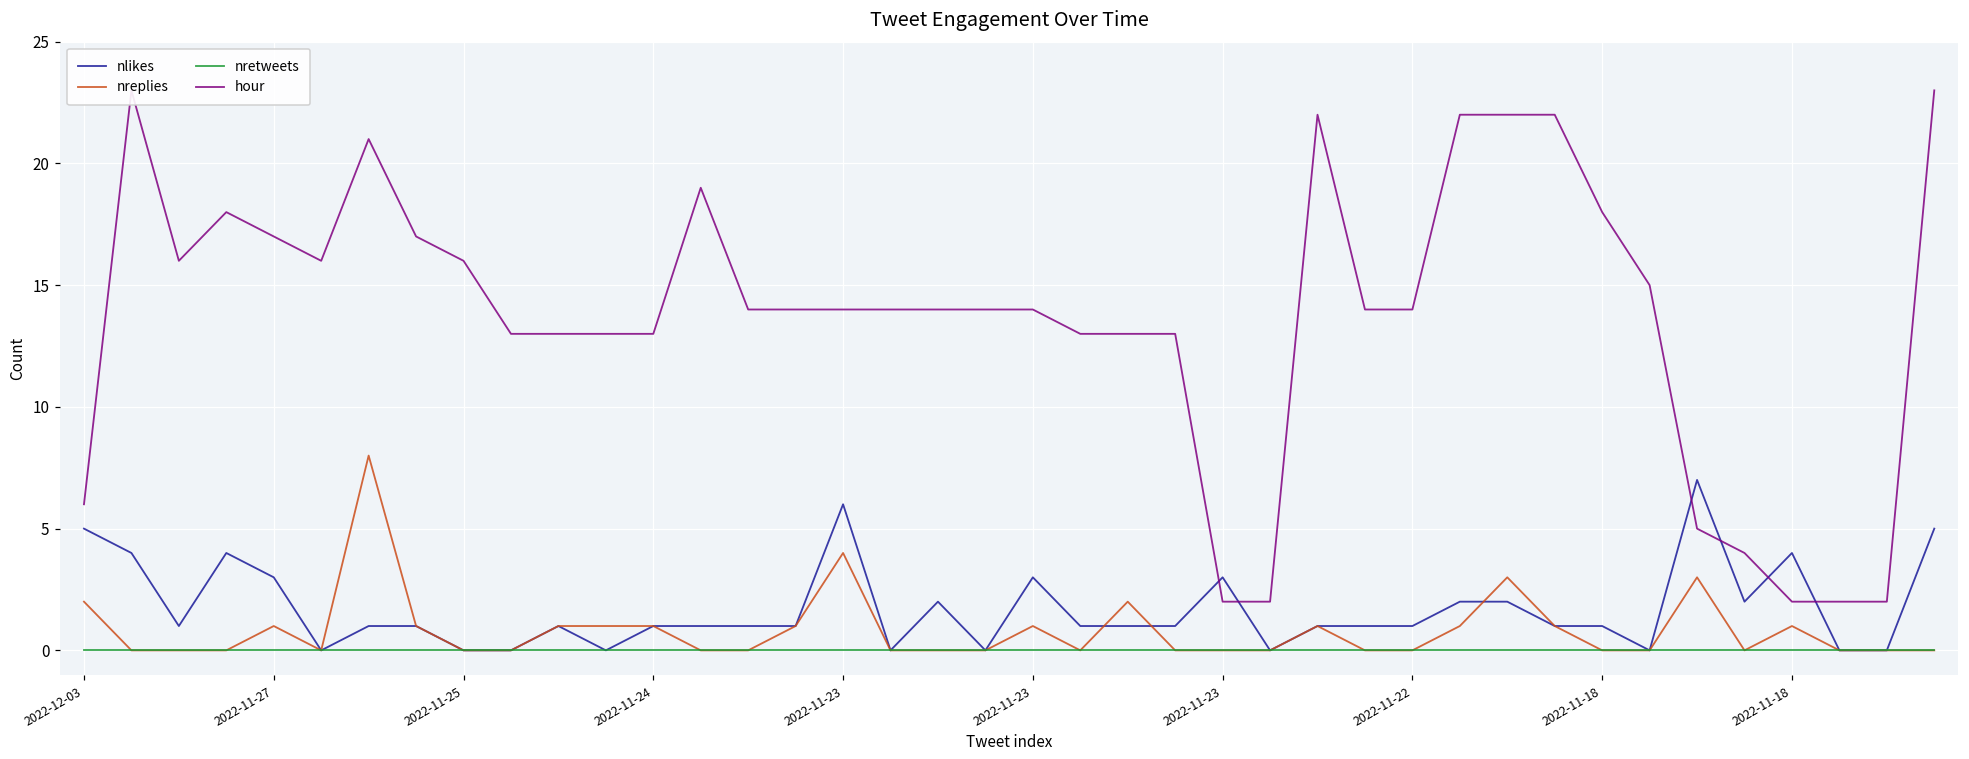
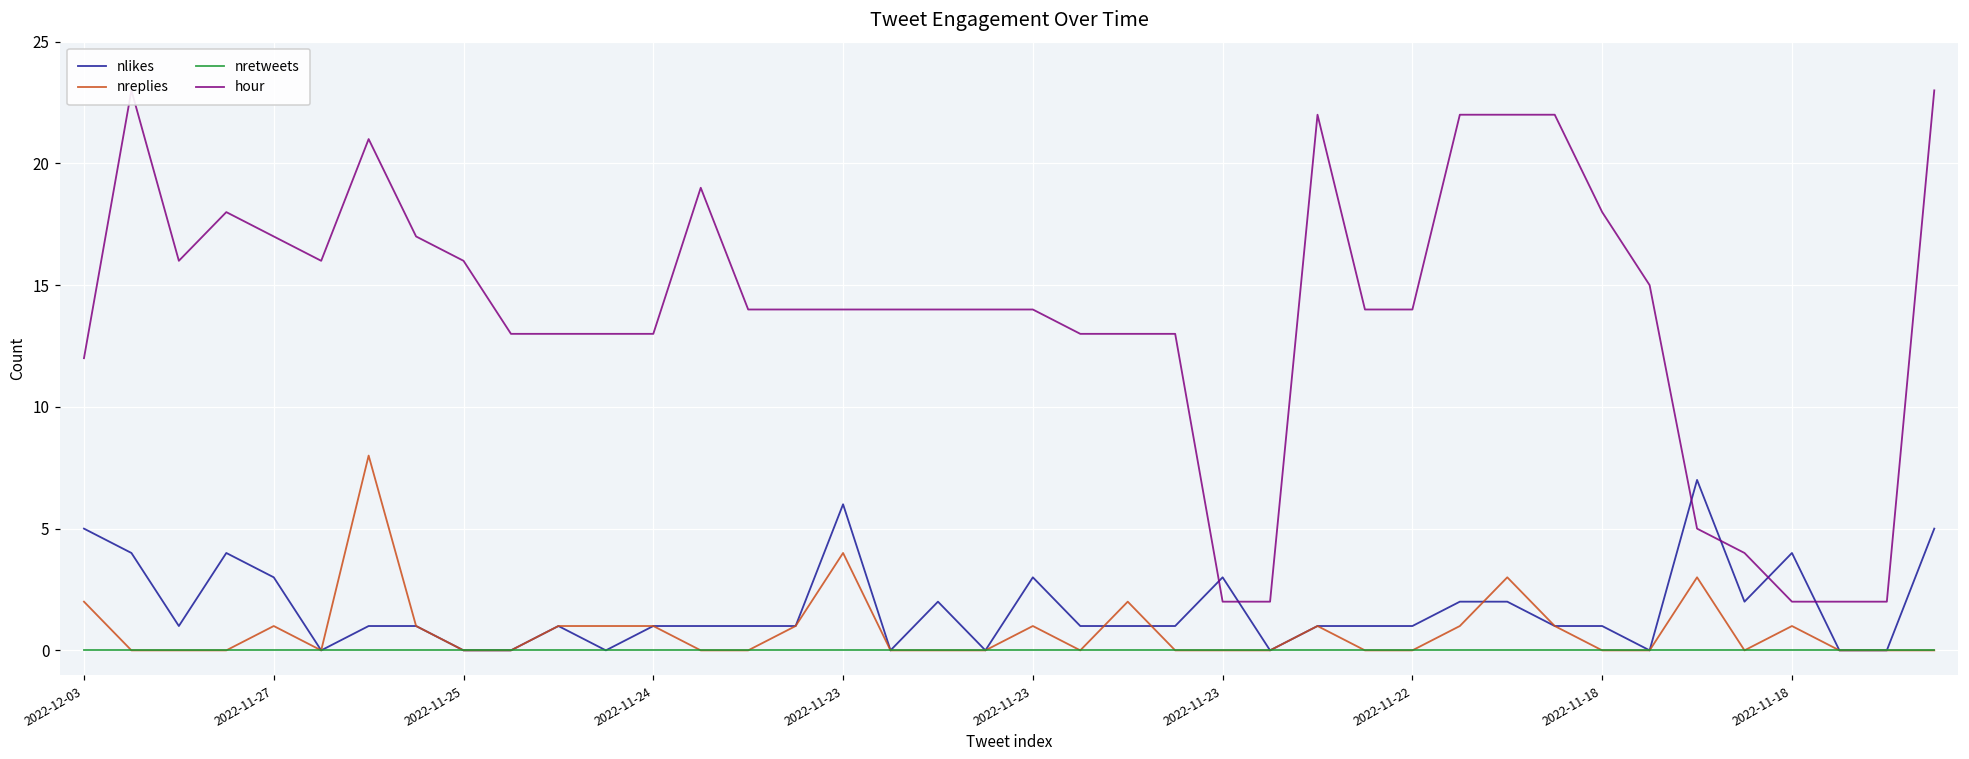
  {
    "nlikes": {
      "2022-12-03": 5
    },
    "nreplies": {
      "2022-12-03": 2
    },
    "nretweets": {
      "2022-12-03": 0
    },
    "hour": {
-     "2022-12-03": 6
+     "2022-12-03": 12
    }
  }
